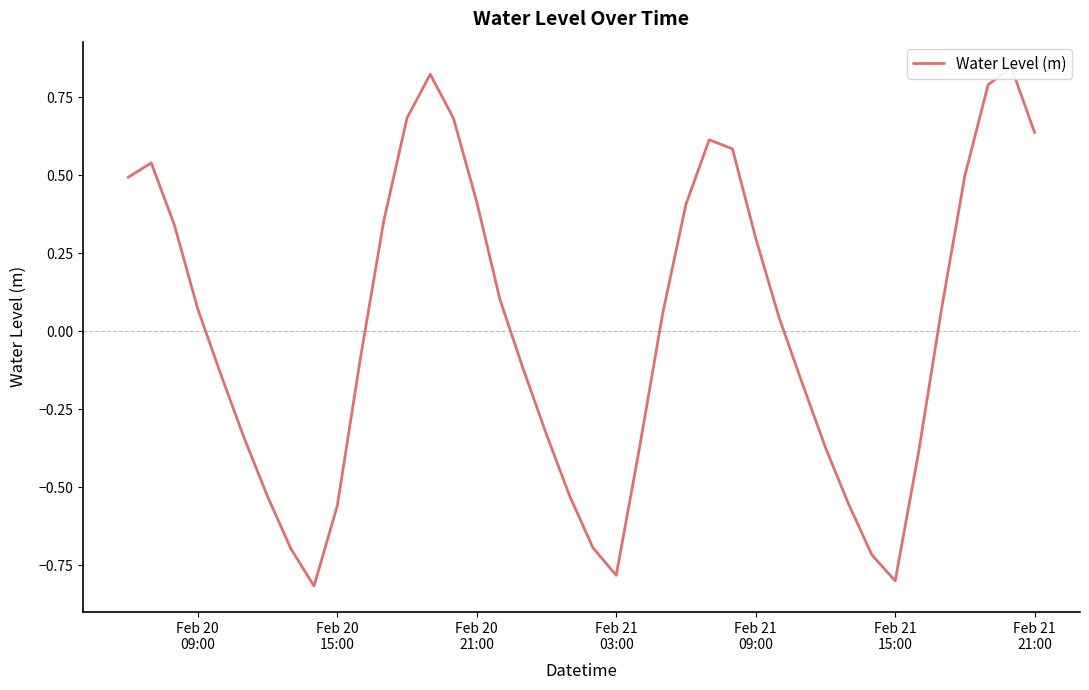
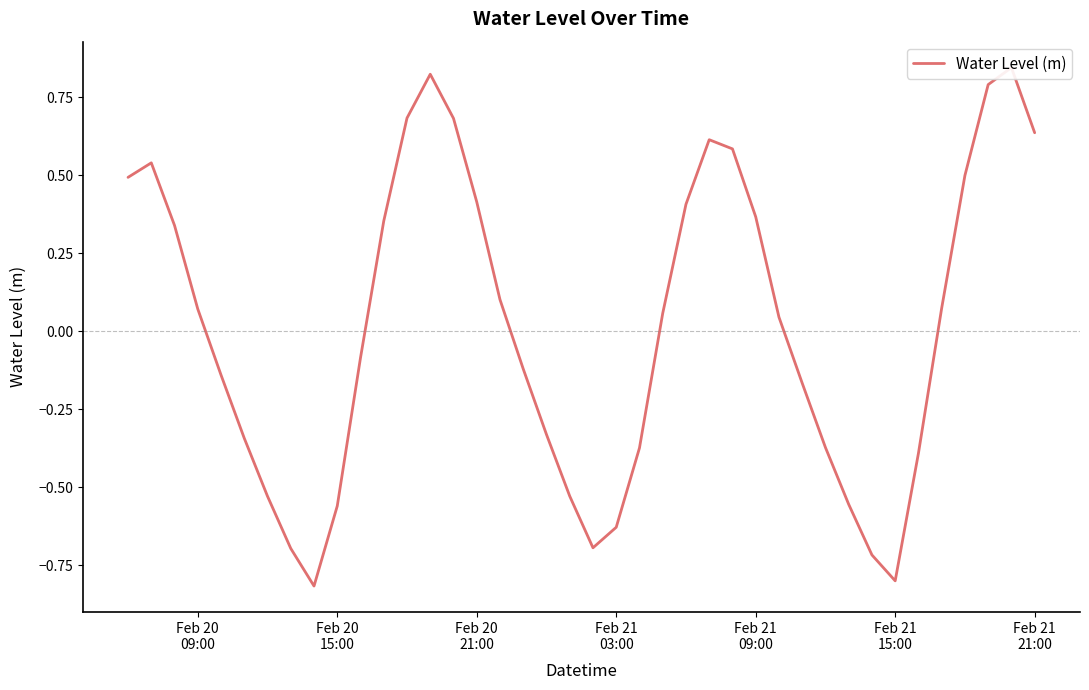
  {
    "Feb 20 09:00": 0.07,
    "Feb 20 15:00": -0.56,
    "Feb 20 21:00": 0.41,
-   "Feb 21 03:00": -0.78,
-   "Feb 21 09:00": 0.30,
+   "Feb 21 03:00": -0.63,
+   "Feb 21 09:00": 0.37,
    "Feb 21 15:00": -0.80,
    "Feb 21 21:00": 0.64
  }
